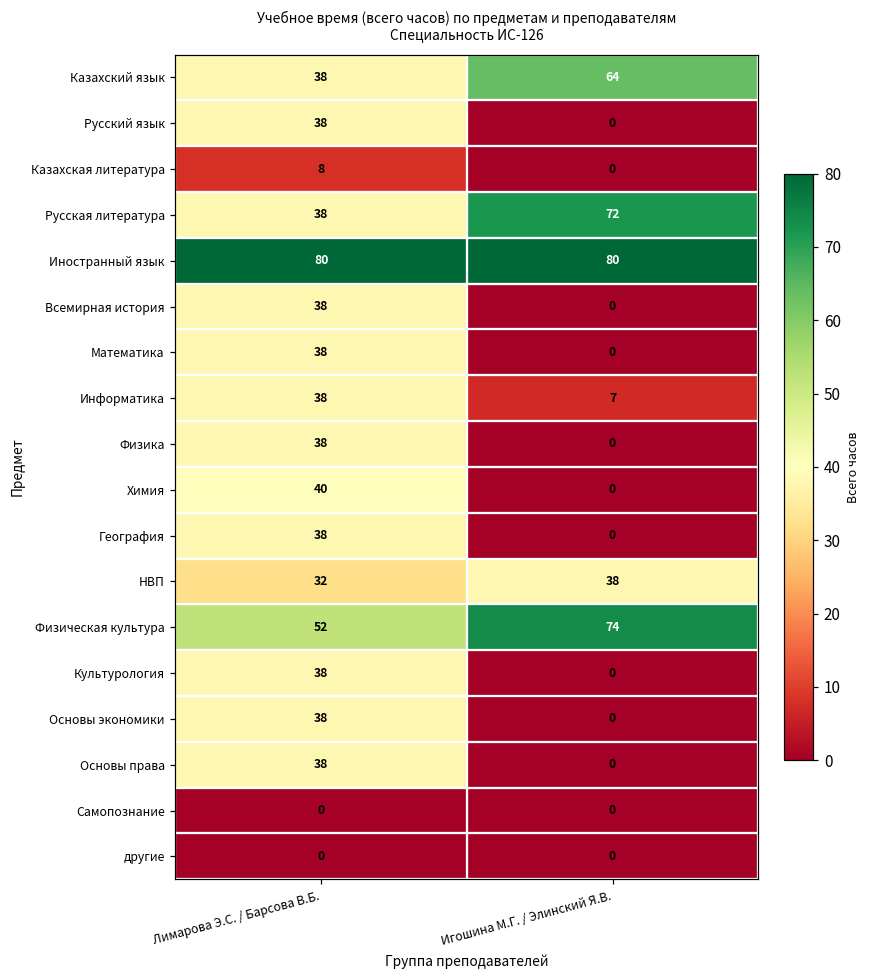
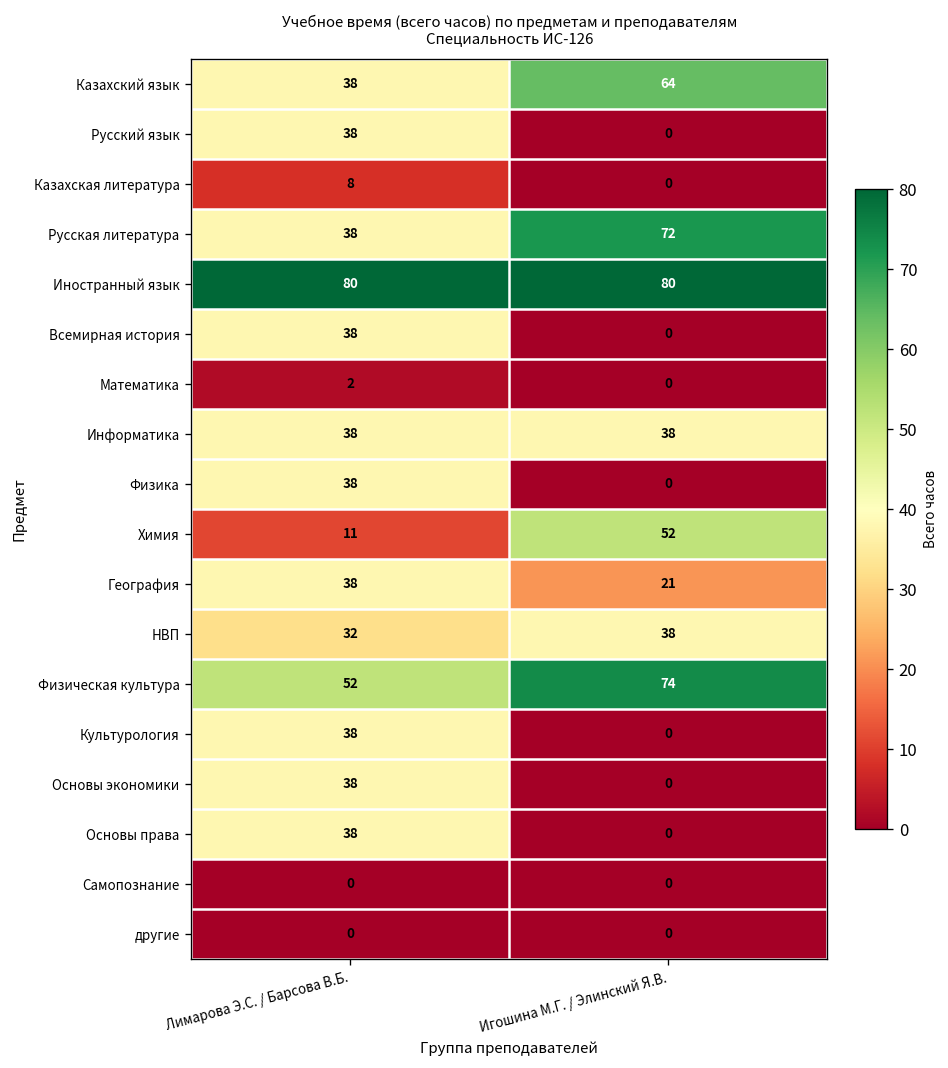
  {
    "Казахский язык": {
      "Лимарова Э.С. / Барсова В.Б.": 38,
      "Игошина М.Г. / Элинский Я.В.": 64
    },
    "Русский язык": {
      "Лимарова Э.С. / Барсова В.Б.": 38,
      "Игошина М.Г. / Элинский Я.В.": 0
    },
    "Казахская литература": {
      "Лимарова Э.С. / Барсова В.Б.": 8,
      "Игошина М.Г. / Элинский Я.В.": 0
    },
    "Русская литература": {
      "Лимарова Э.С. / Барсова В.Б.": 38,
      "Игошина М.Г. / Элинский Я.В.": 72
    },
    "Иностранный язык": {
      "Лимарова Э.С. / Барсова В.Б.": 80,
      "Игошина М.Г. / Элинский Я.В.": 80
    },
    "Всемирная история": {
      "Лимарова Э.С. / Барсова В.Б.": 38,
      "Игошина М.Г. / Элинский Я.В.": 0
    },
    "Математика": {
-     "Лимарова Э.С. / Барсова В.Б.": 38,
+     "Лимарова Э.С. / Барсова В.Б.": 2,
      "Игошина М.Г. / Элинский Я.В.": 0
    },
    "Информатика": {
      "Лимарова Э.С. / Барсова В.Б.": 38,
-     "Игошина М.Г. / Элинский Я.В.": 7
+     "Игошина М.Г. / Элинский Я.В.": 38
    },
    "Физика": {
      "Лимарова Э.С. / Барсова В.Б.": 38,
      "Игошина М.Г. / Элинский Я.В.": 0
    },
    "Химия": {
-     "Лимарова Э.С. / Барсова В.Б.": 40,
-     "Игошина М.Г. / Элинский Я.В.": 0
+     "Лимарова Э.С. / Барсова В.Б.": 11,
+     "Игошина М.Г. / Элинский Я.В.": 52
    },
    "География": {
      "Лимарова Э.С. / Барсова В.Б.": 38,
-     "Игошина М.Г. / Элинский Я.В.": 0
+     "Игошина М.Г. / Элинский Я.В.": 21
    },
    "НВП": {
      "Лимарова Э.С. / Барсова В.Б.": 32,
      "Игошина М.Г. / Элинский Я.В.": 38
    },
    "Физическая культура": {
      "Лимарова Э.С. / Барсова В.Б.": 52,
      "Игошина М.Г. / Элинский Я.В.": 74
    },
    "Культурология": {
      "Лимарова Э.С. / Барсова В.Б.": 38,
      "Игошина М.Г. / Элинский Я.В.": 0
    },
    "Основы экономики": {
      "Лимарова Э.С. / Барсова В.Б.": 38,
      "Игошина М.Г. / Элинский Я.В.": 0
    },
    "Основы права": {
      "Лимарова Э.С. / Барсова В.Б.": 38,
      "Игошина М.Г. / Элинский Я.В.": 0
    },
    "Самопознание": {
      "Лимарова Э.С. / Барсова В.Б.": 0,
      "Игошина М.Г. / Элинский Я.В.": 0
    },
    "другие": {
      "Лимарова Э.С. / Барсова В.Б.": 0,
      "Игошина М.Г. / Элинский Я.В.": 0
    }
  }
